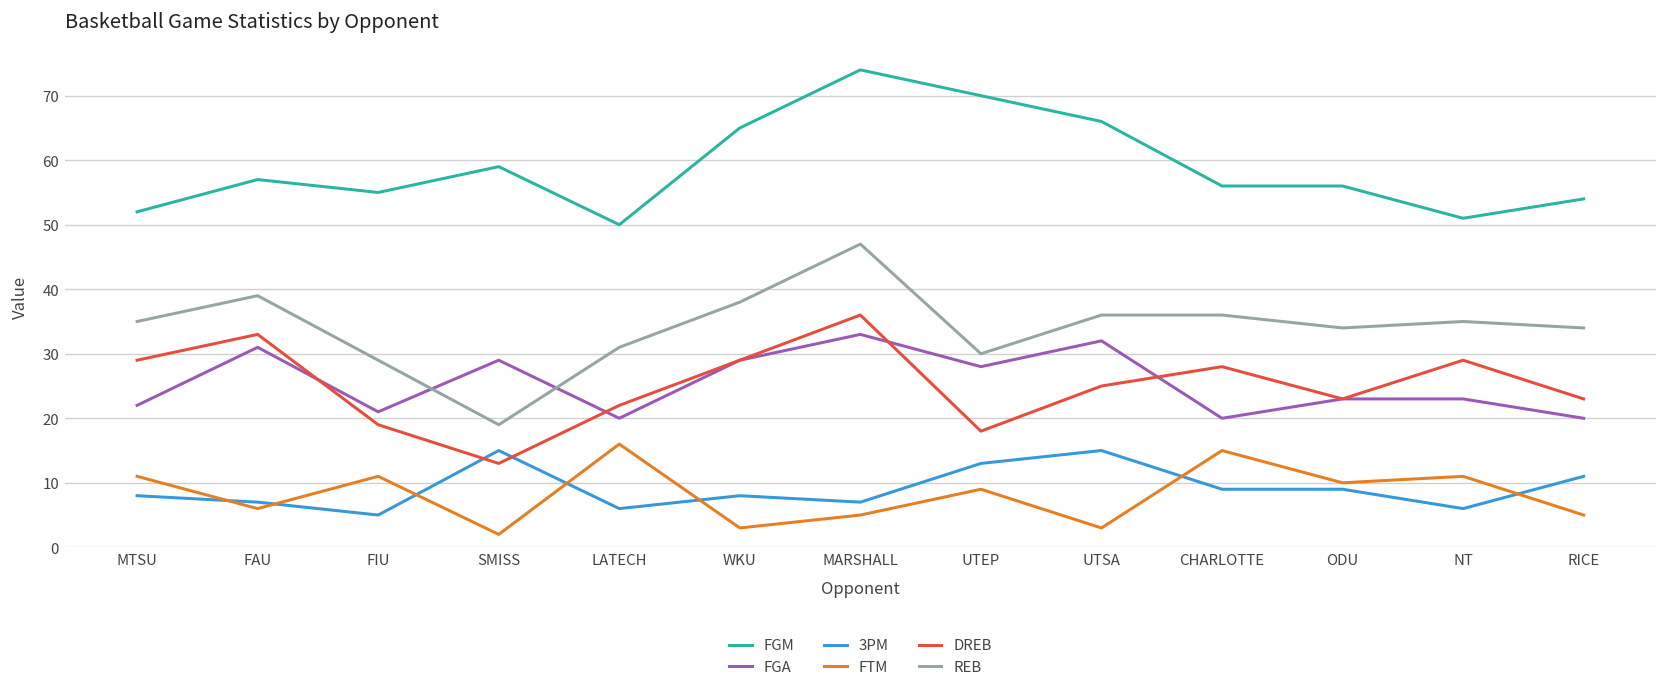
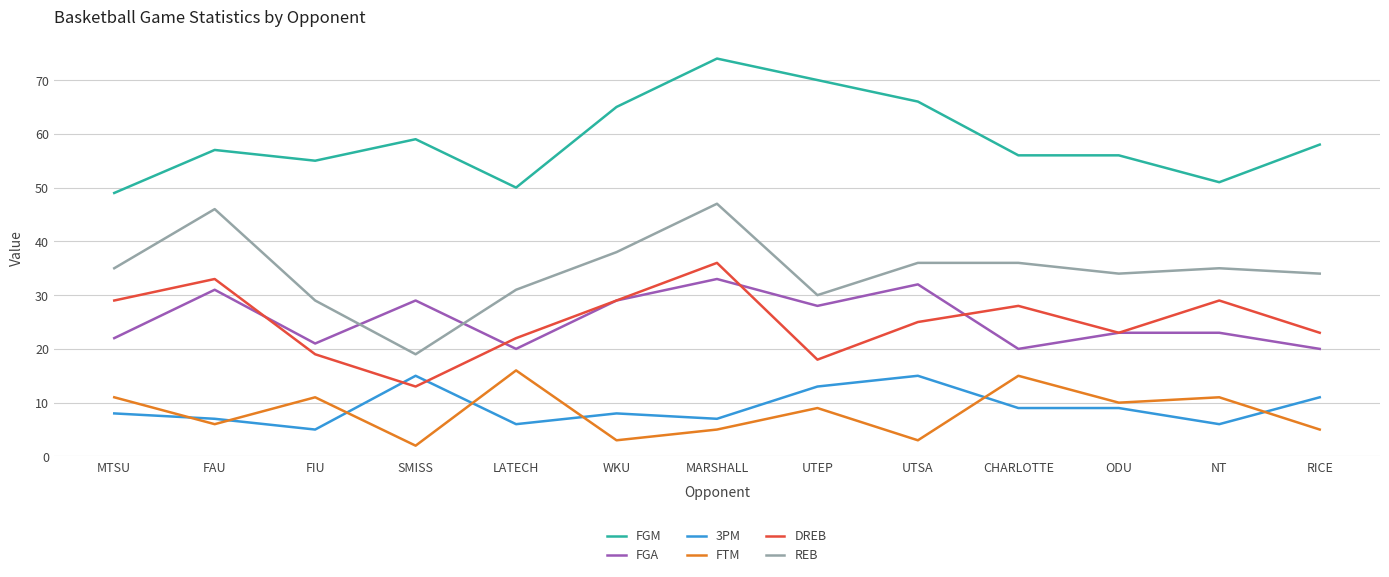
  {
    "FGM": {
-     "MTSU": 52,
+     "MTSU": 49,
      "FAU": 57,
      "FIU": 55,
      "SMISS": 59,
      "LATECH": 50,
      "WKU": 65,
      "MARSHALL": 74,
      "UTEP": 70,
      "UTSA": 66,
      "CHARLOTTE": 56,
      "ODU": 56,
      "NT": 51,
-     "RICE": 54
+     "RICE": 58
    },
    "FGA": {
      "MTSU": 22,
      "FAU": 31,
      "FIU": 21,
      "SMISS": 29,
      "LATECH": 20,
      "MARSHALL": 33,
      "UTEP": 28,
      "UTSA": 32,
      "CHARLOTTE": 20,
      "NT": 23,
      "RICE": 20
    },
    "3PM": {
      "MTSU": 8,
      "FAU": 7,
      "FIU": 5,
      "SMISS": 15,
      "LATECH": 6,
      "WKU": 8,
      "MARSHALL": 7,
      "UTEP": 13,
      "UTSA": 15,
      "CHARLOTTE": 9,
      "ODU": 9,
      "NT": 6,
      "RICE": 11
    },
    "REB": {
      "MTSU": 35,
-     "FAU": 39,
+     "FAU": 46,
      "FIU": 29,
      "SMISS": 19,
      "LATECH": 31,
      "WKU": 38,
      "MARSHALL": 47,
      "UTEP": 30,
      "UTSA": 36,
      "CHARLOTTE": 36,
      "ODU": 34,
      "NT": 35,
      "RICE": 34
    }
  }
